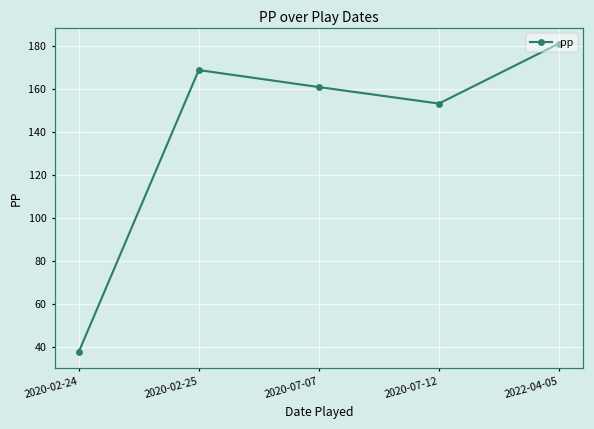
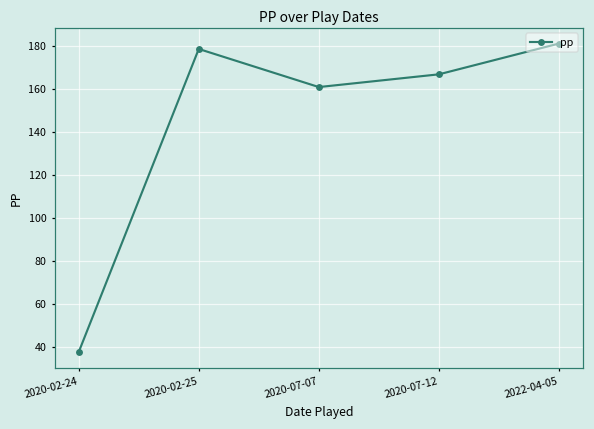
  {
    "2020-02-24": 37,
-   "2020-02-25": 169,
+   "2020-02-25": 178,
    "2020-07-07": 161,
-   "2020-07-12": 153
+   "2020-07-12": 167
  }
